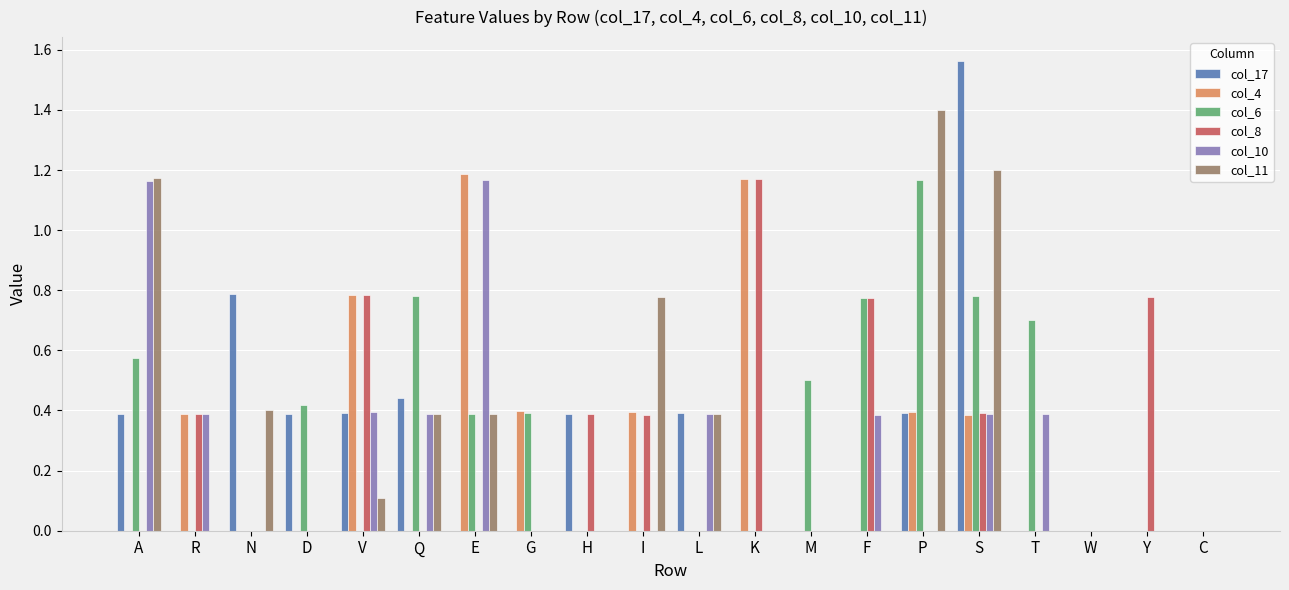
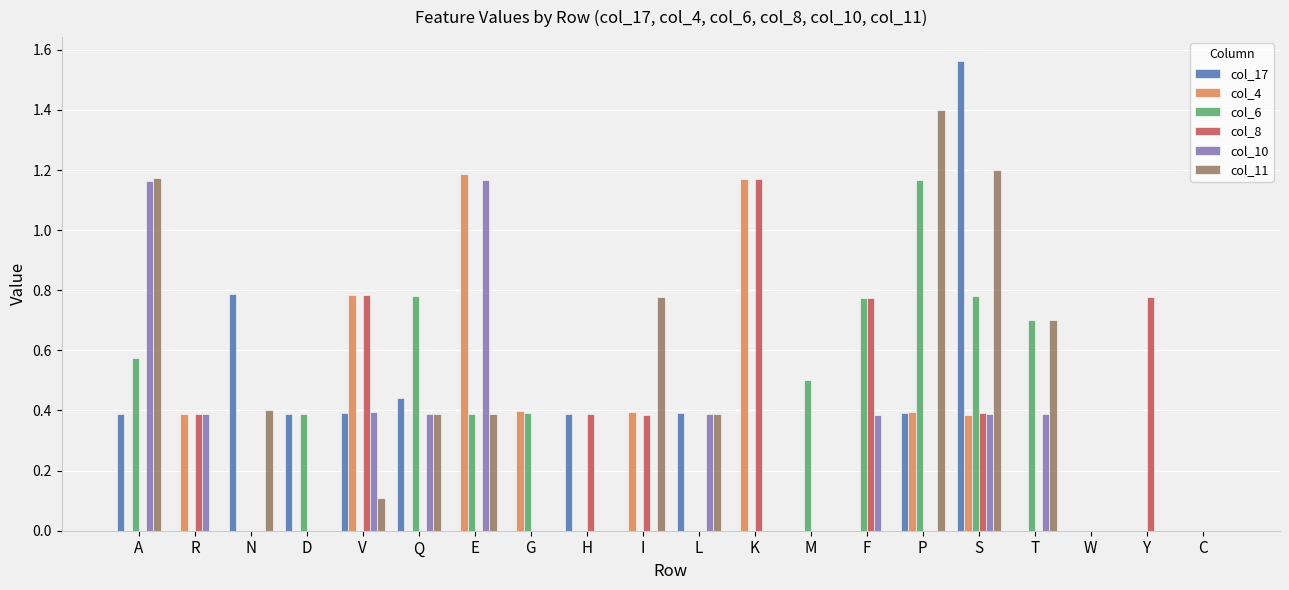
  {
    "col_6": {
      "A": 0.58,
      "R": 0.00,
      "N": 0.00,
-     "D": 0.42,
+     "D": 0.39,
      "V": 0.00,
      "Q": 0.78,
      "E": 0.39,
      "G": 0.39,
      "H": 0.00,
      "I": 0.00,
      "L": 0.00,
      "K": 0.00,
      "M": 0.50,
      "F": 0.78,
      "P": 1.17,
      "S": 0.78,
      "T": 0.70,
      "W": 0.00,
      "Y": 0.00,
      "C": 0.00
    },
    "col_11": {
      "A": 1.17,
      "R": 0.0,
      "N": 0.4,
      "D": 0.0,
      "V": 0.1,
      "Q": 0.39,
      "E": 0.39,
      "G": 0.0,
      "H": 0.0,
      "I": 0.78,
      "L": 0.39,
      "K": 0.0,
      "M": 0.0,
      "F": 0.0,
      "P": 1.4,
      "S": 1.2,
-     "T": 0.0,
+     "T": 0.7,
      "W": 0.0,
      "Y": 0.0,
      "C": 0.0
    }
  }
